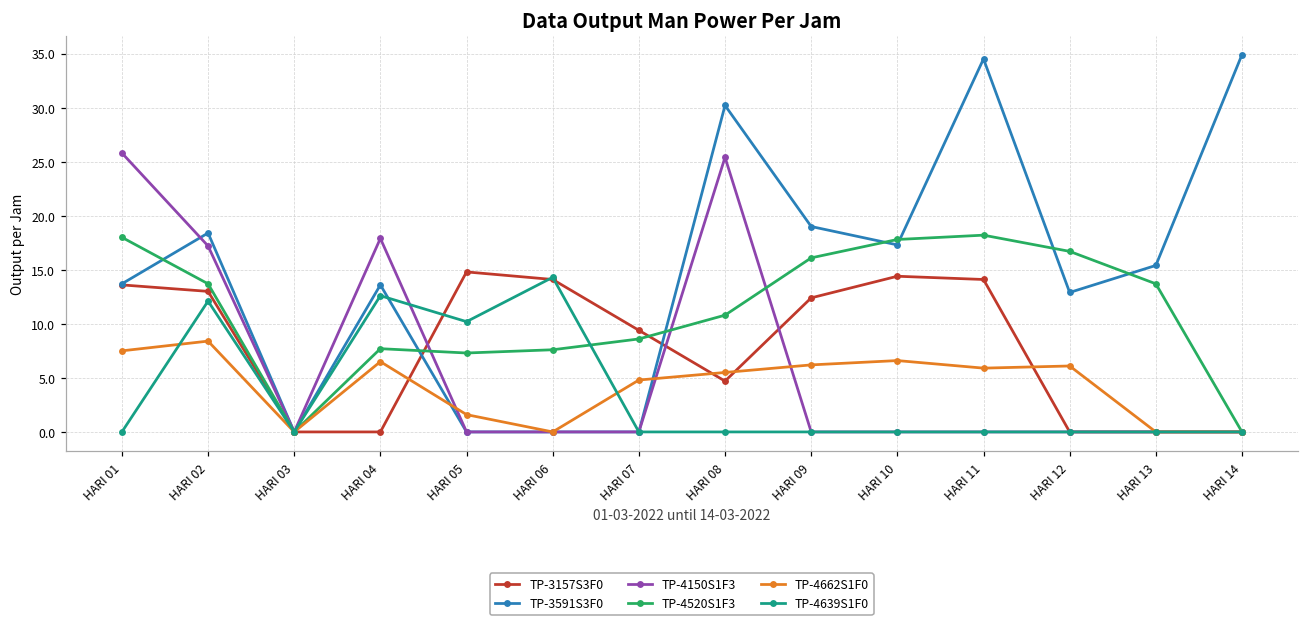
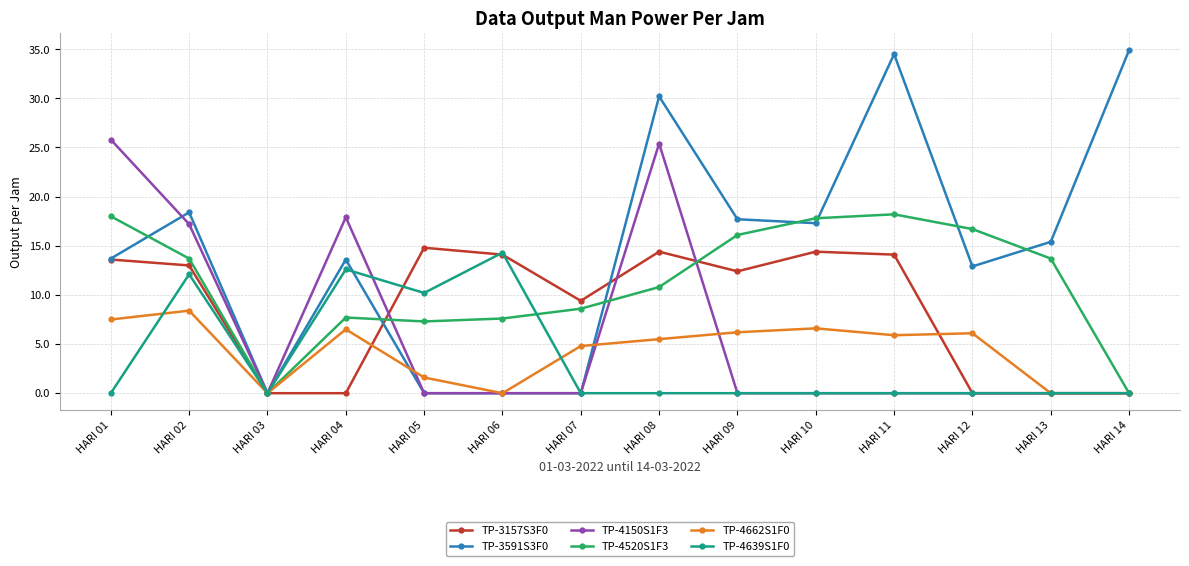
  {
    "TP-3157S3F0": {
      "HARI 02": 13,
      "HARI 04": 0,
      "HARI 05": 15,
      "HARI 07": 9,
-     "HARI 08": 5,
+     "HARI 08": 14,
      "HARI 09": 12,
      "HARI 10": 14,
      "HARI 11": 14
    },
    "TP-3591S3F0": {
      "HARI 02": 18,
      "HARI 04": 14,
      "HARI 08": 30,
-     "HARI 09": 19,
+     "HARI 09": 18,
      "HARI 10": 17,
      "HARI 11": 35,
      "HARI 12": 13,
      "HARI 13": 15,
      "HARI 14": 35
    },
    "TP-4150S1F3": {
      "HARI 01": 26,
      "HARI 02": 17,
      "HARI 04": 18,
      "HARI 08": 25
    },
    "TP-4662S1F0": {
      "HARI 01": 8,
      "HARI 02": 8,
      "HARI 04": 7,
      "HARI 05": 2,
      "HARI 07": 5,
      "HARI 08": 6,
      "HARI 09": 6,
      "HARI 10": 7,
      "HARI 11": 6,
      "HARI 12": 6
    }
  }
